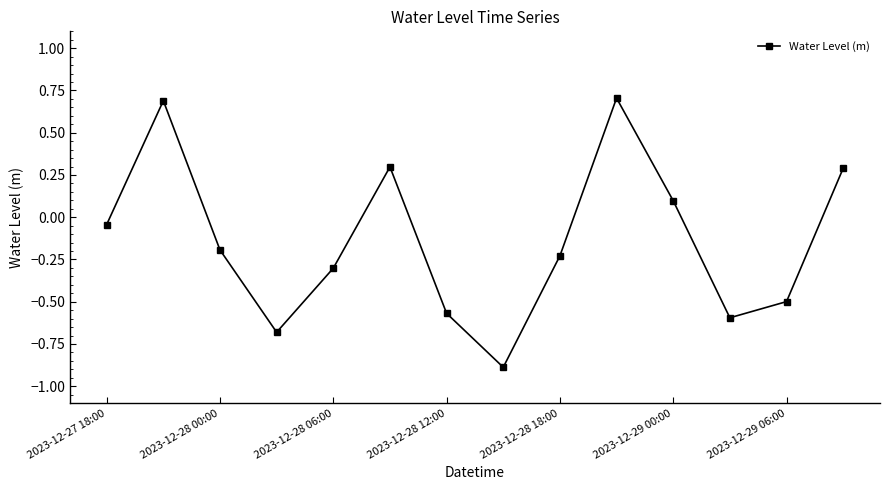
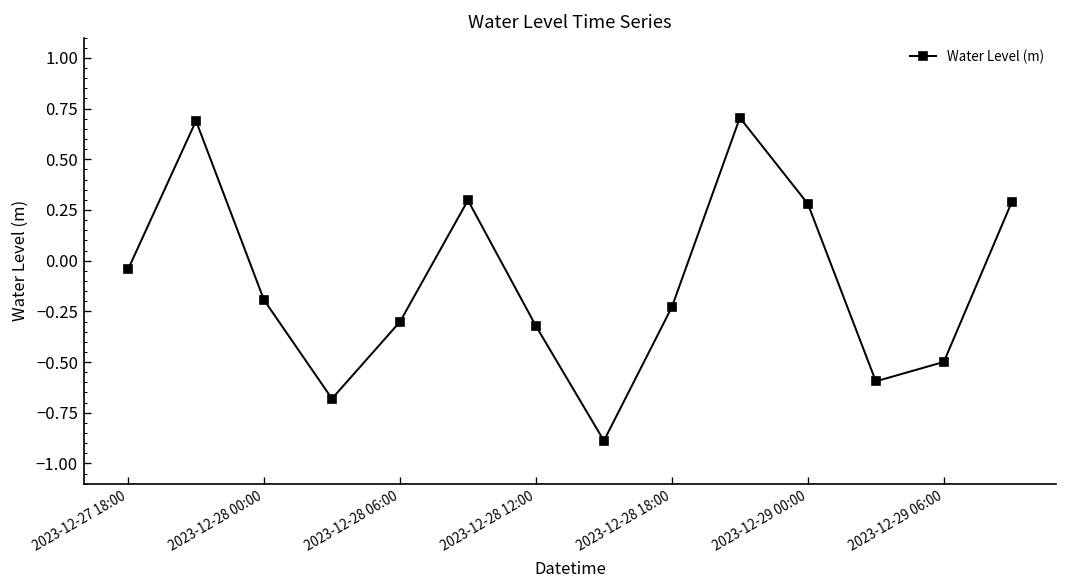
  {
    "2023-12-27 18:00": -0.04,
    "2023-12-28 00:00": -0.19,
    "2023-12-28 06:00": -0.30,
-   "2023-12-28 12:00": -0.57,
+   "2023-12-28 12:00": -0.32,
    "2023-12-28 18:00": -0.23,
-   "2023-12-29 00:00": 0.10,
+   "2023-12-29 00:00": 0.28,
    "2023-12-29 06:00": -0.50
  }
